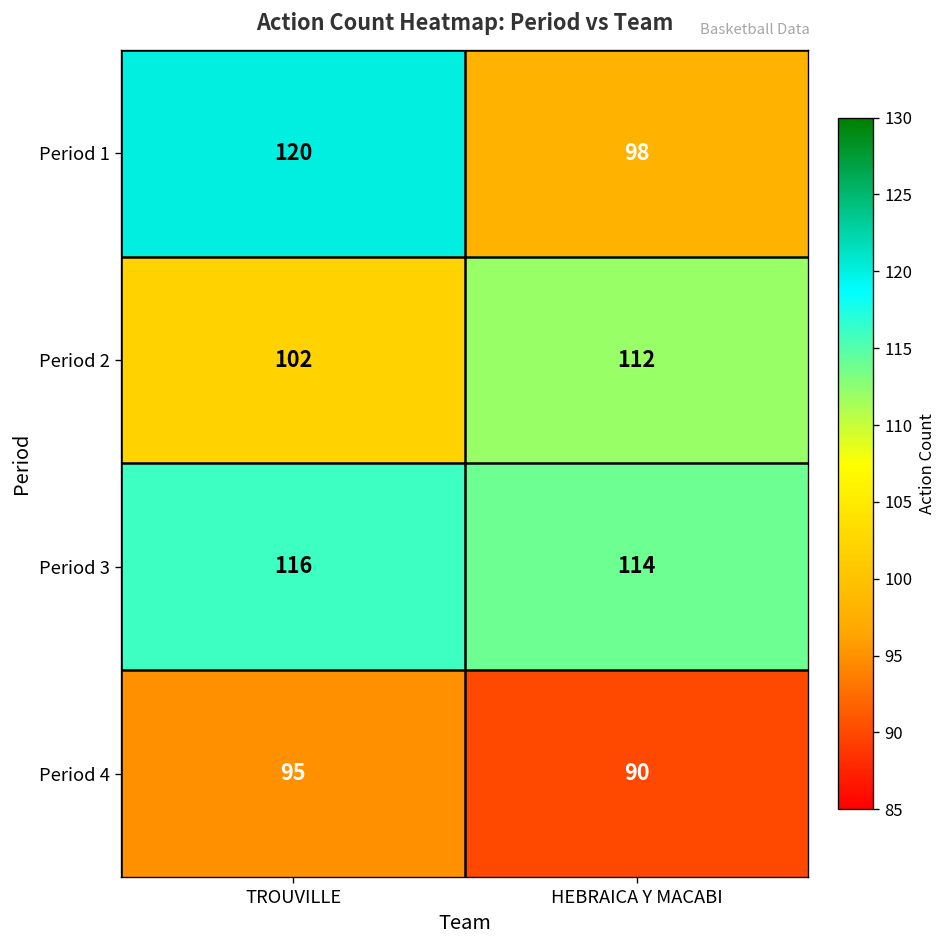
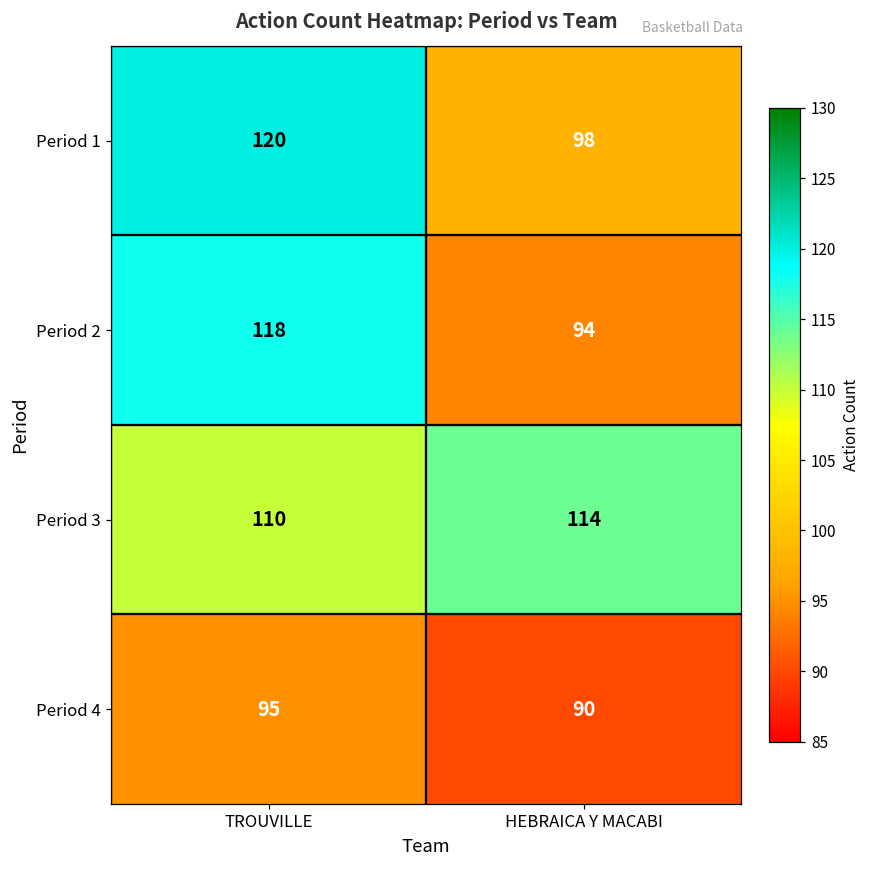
  {
    "Period 1": {
      "TROUVILLE": 120,
      "HEBRAICA Y MACABI": 98
    },
    "Period 2": {
-     "TROUVILLE": 102,
-     "HEBRAICA Y MACABI": 112
+     "TROUVILLE": 118,
+     "HEBRAICA Y MACABI": 94
    },
    "Period 3": {
-     "TROUVILLE": 116,
+     "TROUVILLE": 110,
      "HEBRAICA Y MACABI": 114
    },
    "Period 4": {
      "TROUVILLE": 95,
      "HEBRAICA Y MACABI": 90
    }
  }
